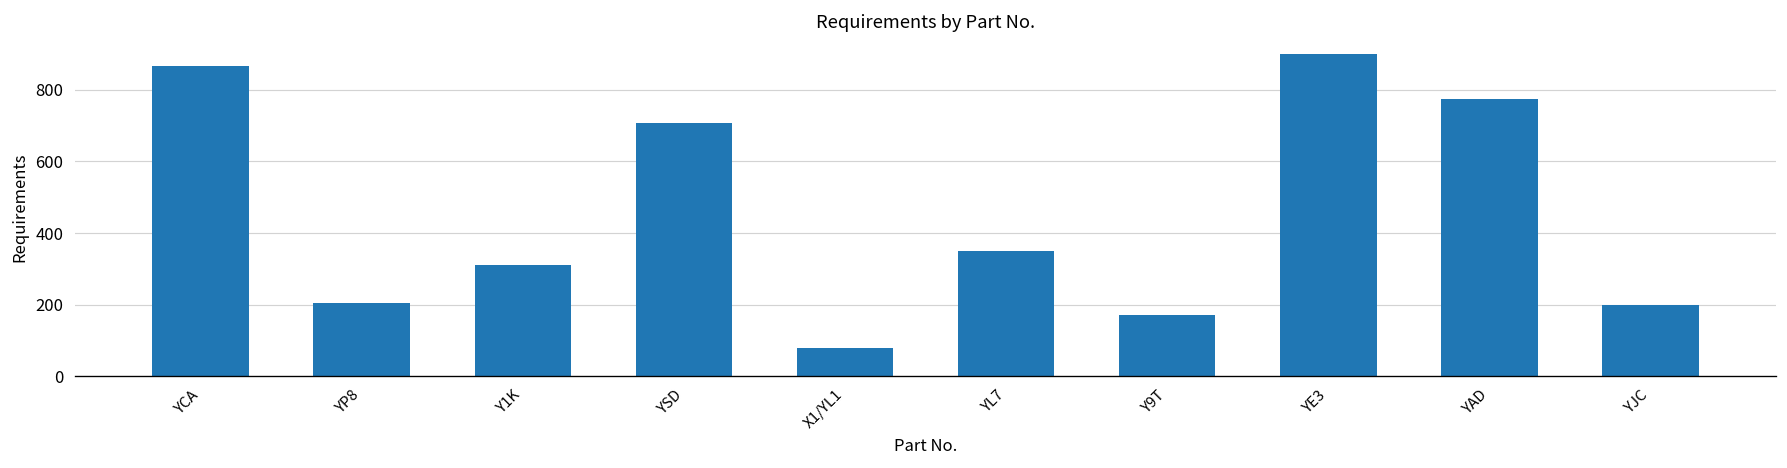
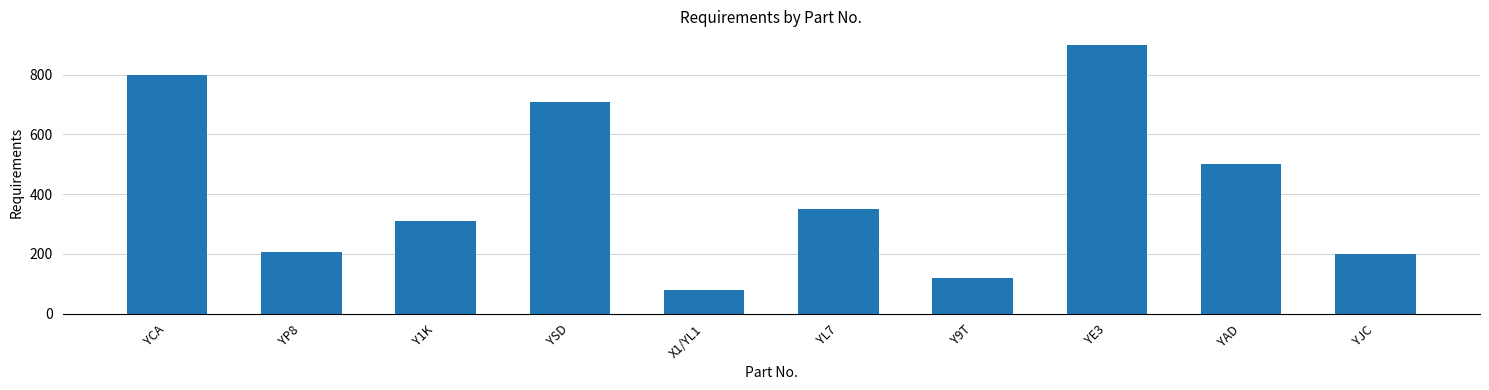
  {
-   "YCA": 870,
+   "YCA": 800,
    "YP8": 210,
    "Y1K": 310,
    "YSD": 710,
    "X1/YL1": 80,
    "YL7": 350,
-   "Y9T": 170,
+   "Y9T": 120,
    "YE3": 900,
-   "YAD": 780,
+   "YAD": 500,
    "YJC": 200
  }
